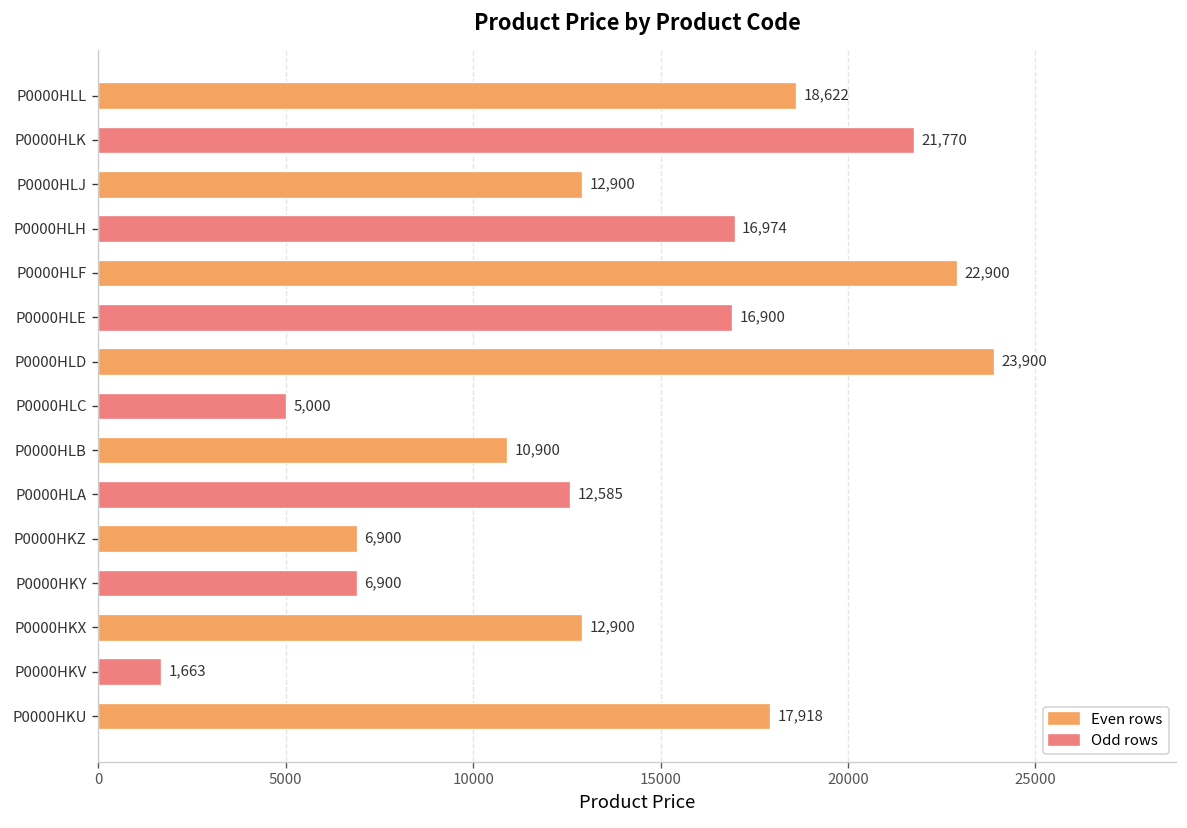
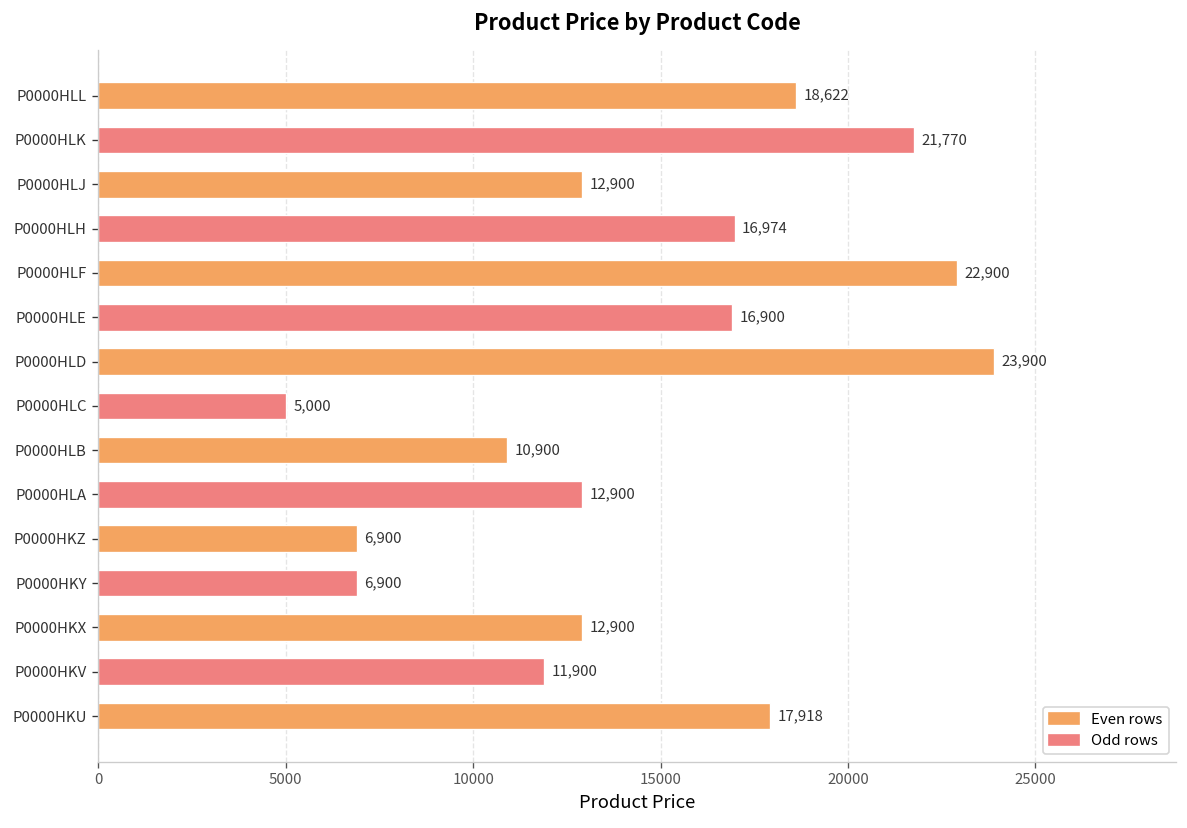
  {
    "P0000HLL": "18,622",
    "P0000HLK": "21,770",
    "P0000HLJ": "12,900",
    "P0000HLH": "16,974",
    "P0000HLF": "22,900",
    "P0000HLE": "16,900",
    "P0000HLD": "23,900",
    "P0000HLC": "5,000",
    "P0000HLB": "10,900",
-   "P0000HLA": "12,585",
+   "P0000HLA": "12,900",
    "P0000HKZ": "6,900",
    "P0000HKY": "6,900",
    "P0000HKX": "12,900",
-   "P0000HKV": "1,663",
+   "P0000HKV": "11,900",
    "P0000HKU": "17,918"
  }
